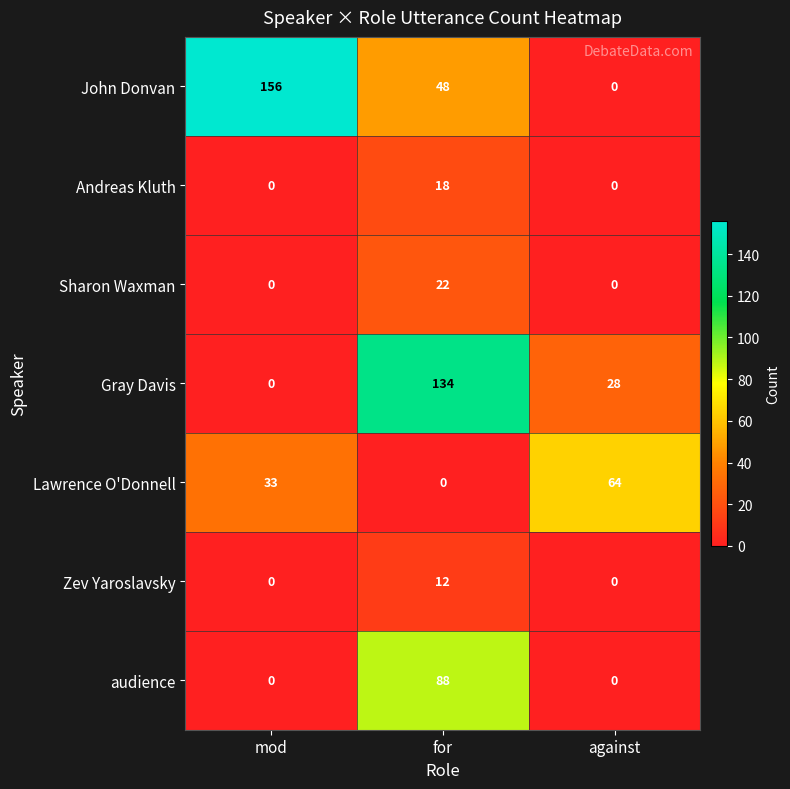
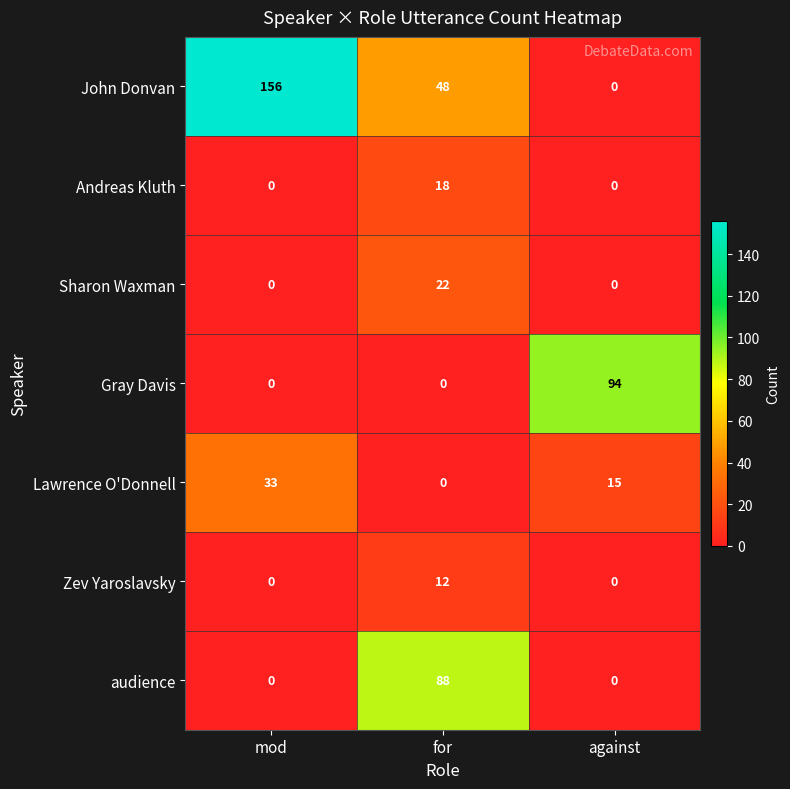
  {
    "John Donvan": {
      "mod": 156,
      "for": 48
    },
    "Andreas Kluth": {
      "mod": 0,
      "for": 18,
      "against": 0
    },
    "Sharon Waxman": {
      "mod": 0,
      "for": 22,
      "against": 0
    },
    "Gray Davis": {
      "mod": 0,
-     "for": 134,
-     "against": 28
+     "for": 0,
+     "against": 94
    },
    "Lawrence O'Donnell": {
      "mod": 33,
      "for": 0,
-     "against": 64
+     "against": 15
    },
    "Zev Yaroslavsky": {
      "mod": 0,
      "for": 12,
      "against": 0
    },
    "audience": {
      "mod": 0,
      "for": 88,
      "against": 0
    }
  }
